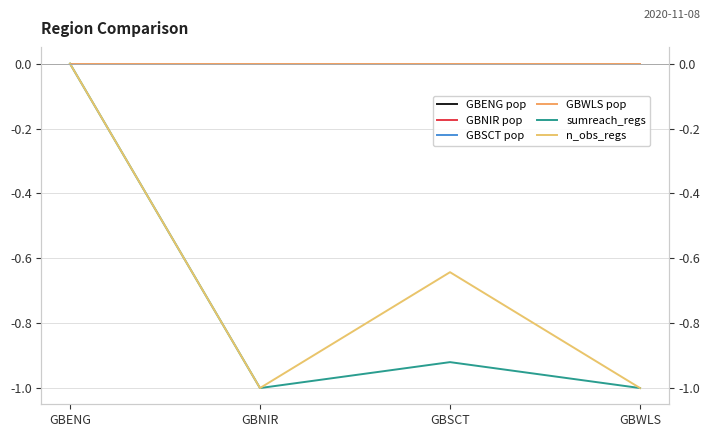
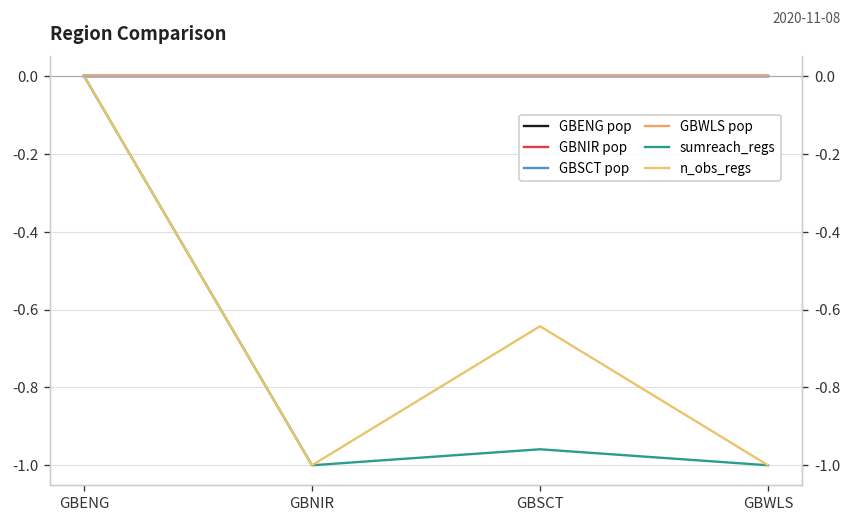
  {
    "sumreach_regs": {
-     "GBSCT": -0.92
+     "GBSCT": -0.96
    }
  }
